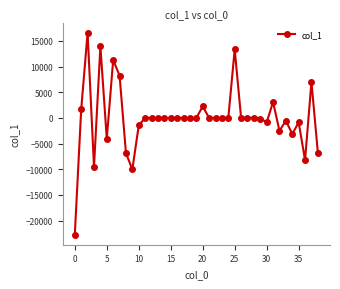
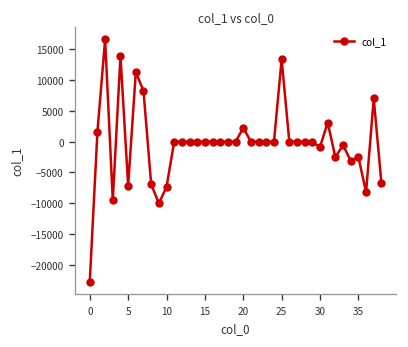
  {
    "0": -23000,
-   "5": -4000,
-   "10": -1000,
+   "5": -7000,
+   "10": -7000,
    "15": 0,
    "20": 2000,
    "25": 13000,
    "30": -1000,
-   "35": -1000
+   "35": -2000
  }
